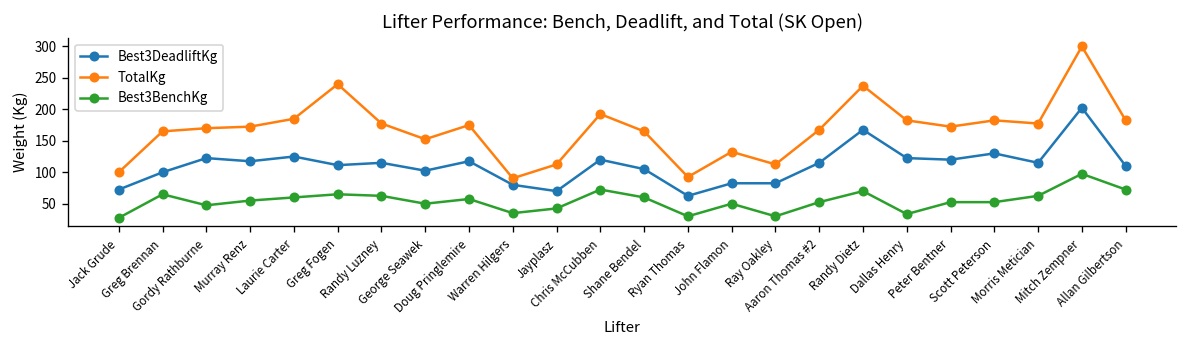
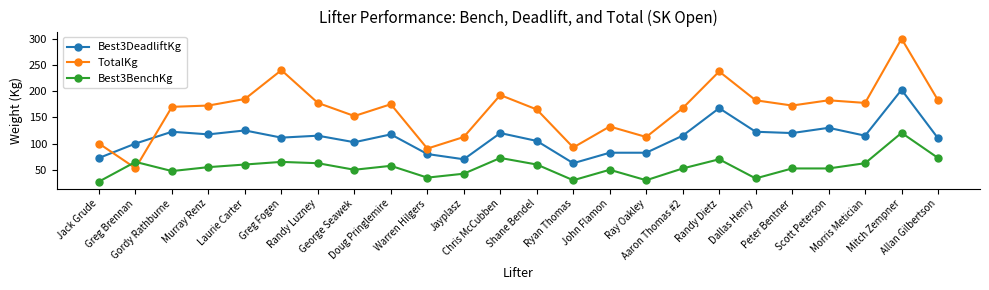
  {
    "Best3DeadliftKg": {
      "Jack Grude": 70,
      "Greg Brennan": 100,
      "Gordy Rathburne": 120,
      "Murray Renz": 120,
      "Laurie Carter": 130,
      "Greg Fogen": 110,
      "Randy Luzney": 120,
      "George Seawek": 100,
      "Doug Pringlemire": 120,
      "Warren Hilgers": 80,
      "Jayplasz": 70,
      "Chris McCubben": 120,
      "Shane Bendel": 110,
      "Ryan Thomas": 60,
      "John Flamon": 80,
      "Ray Oakley": 80,
      "Aaron Thomas #2": 120,
      "Randy Dietz": 170,
      "Dallas Henry": 120,
      "Peter Bentner": 120,
      "Scott Peterson": 130,
      "Morris Metician": 120,
      "Mitch Zempner": 200,
      "Allan Gilbertson": 110
    },
    "TotalKg": {
      "Jack Grude": 100,
-     "Greg Brennan": 170,
+     "Greg Brennan": 50,
      "Gordy Rathburne": 170,
      "Murray Renz": 170,
      "Laurie Carter": 190,
      "Greg Fogen": 240,
      "Randy Luzney": 180,
      "George Seawek": 150,
      "Doug Pringlemire": 180,
      "Warren Hilgers": 90,
      "Jayplasz": 110,
      "Chris McCubben": 190,
      "Shane Bendel": 170,
      "Ryan Thomas": 90,
      "John Flamon": 130,
      "Ray Oakley": 110,
      "Aaron Thomas #2": 170,
      "Randy Dietz": 240,
      "Dallas Henry": 180,
      "Peter Bentner": 170,
      "Scott Peterson": 180,
      "Morris Metician": 180,
      "Mitch Zempner": 300,
      "Allan Gilbertson": 180
    },
    "Best3BenchKg": {
      "Jack Grude": 30,
      "Greg Brennan": 70,
      "Gordy Rathburne": 50,
      "Murray Renz": 60,
      "Laurie Carter": 60,
      "Greg Fogen": 70,
      "Randy Luzney": 60,
      "George Seawek": 50,
      "Doug Pringlemire": 60,
      "Warren Hilgers": 40,
      "Jayplasz": 40,
      "Chris McCubben": 70,
      "Shane Bendel": 60,
      "Ryan Thomas": 30,
      "John Flamon": 50,
      "Ray Oakley": 30,
      "Aaron Thomas #2": 50,
      "Randy Dietz": 70,
      "Dallas Henry": 30,
      "Peter Bentner": 50,
      "Scott Peterson": 50,
      "Morris Metician": 60,
-     "Mitch Zempner": 100,
+     "Mitch Zempner": 120,
      "Allan Gilbertson": 70
    }
  }
